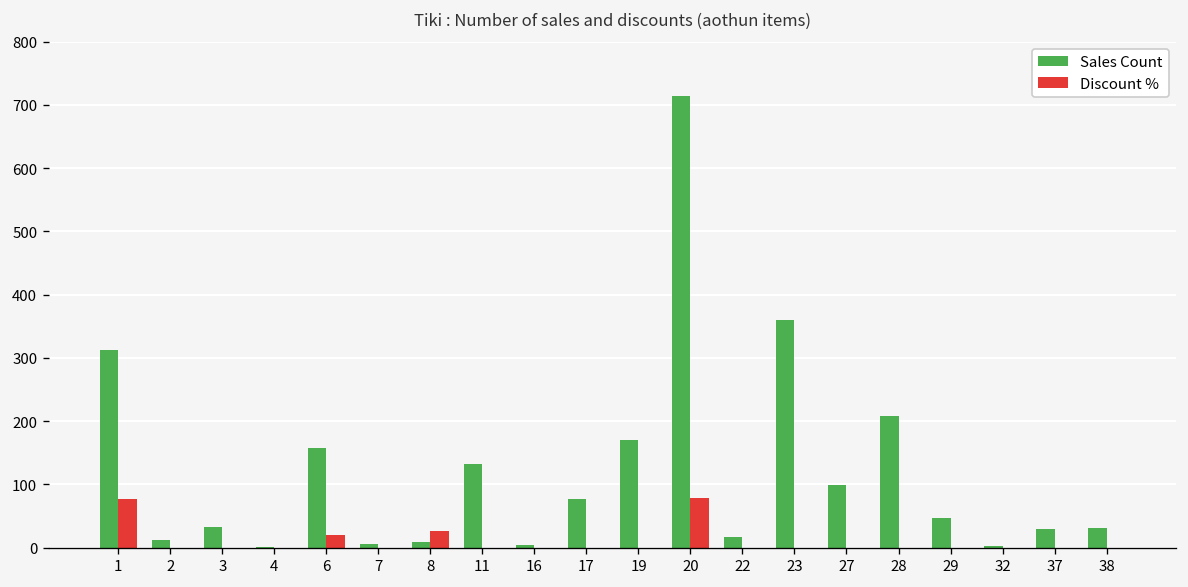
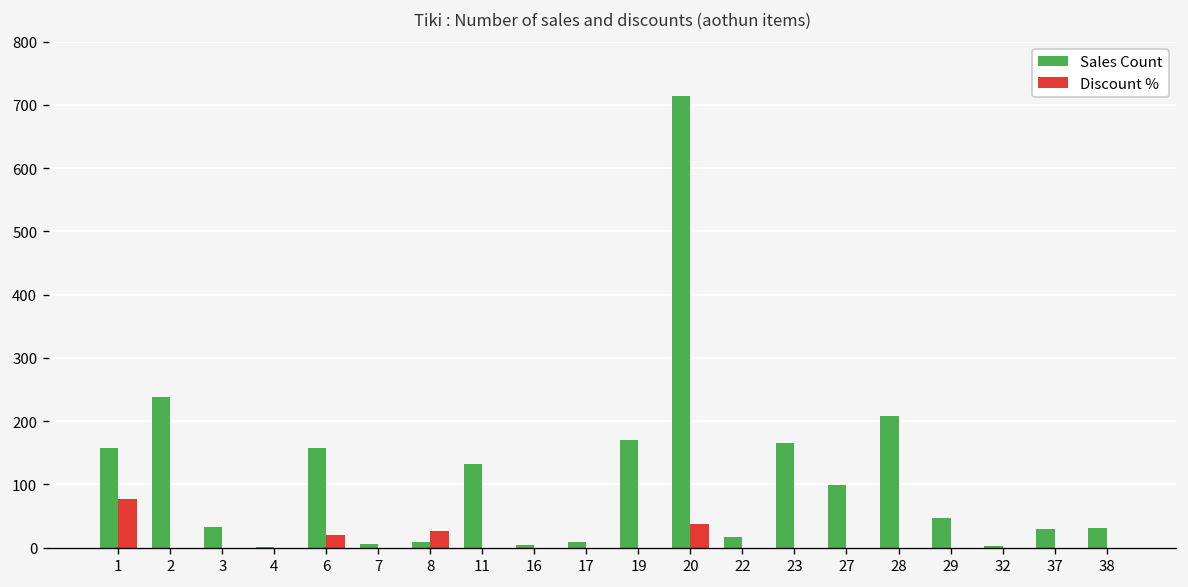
  {
    "Sales Count": {
-     "1": 310,
-     "2": 10,
+     "1": 160,
+     "2": 240,
      "3": 30,
      "6": 160,
      "7": 10,
      "8": 10,
      "11": 130,
      "16": 10,
-     "17": 80,
+     "17": 10,
      "19": 170,
      "20": 710,
      "22": 20,
-     "23": 360,
+     "23": 170,
      "27": 100,
      "28": 210,
      "29": 50,
      "37": 30,
      "38": 30
    },
    "Discount %": {
      "1": 80,
      "2": 0,
      "3": 0,
      "4": 0,
      "6": 20,
      "7": 0,
      "8": 30,
      "11": 0,
      "16": 0,
      "17": 0,
      "19": 0,
-     "20": 80,
+     "20": 40,
      "22": 0,
      "23": 0,
      "27": 0,
      "28": 0,
      "29": 0,
      "32": 0,
      "37": 0,
      "38": 0
    }
  }
